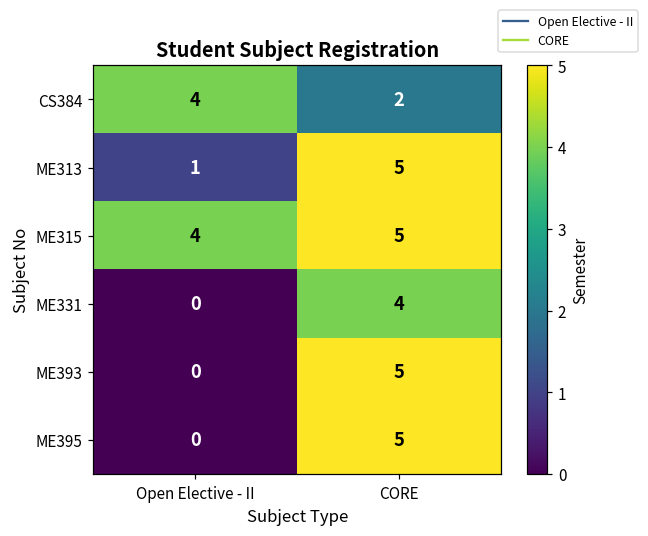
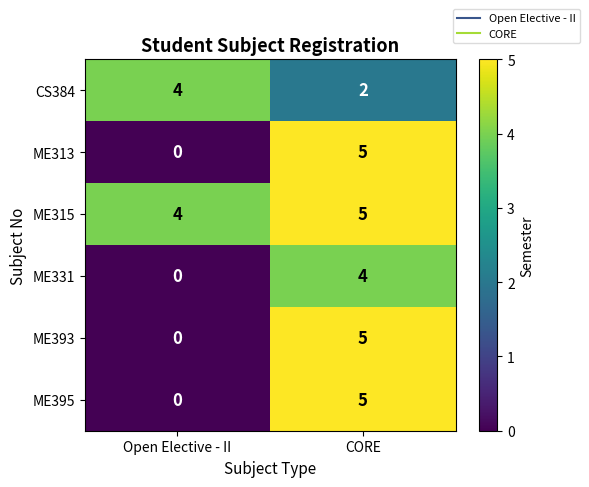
  {
    "CS384": {
      "Open Elective - II": 4,
      "CORE": 2
    },
    "ME313": {
-     "Open Elective - II": 1,
+     "Open Elective - II": 0,
      "CORE": 5
    },
    "ME315": {
      "Open Elective - II": 4,
      "CORE": 5
    },
    "ME331": {
      "Open Elective - II": 0,
      "CORE": 4
    },
    "ME393": {
      "Open Elective - II": 0,
      "CORE": 5
    },
    "ME395": {
      "Open Elective - II": 0,
      "CORE": 5
    }
  }
